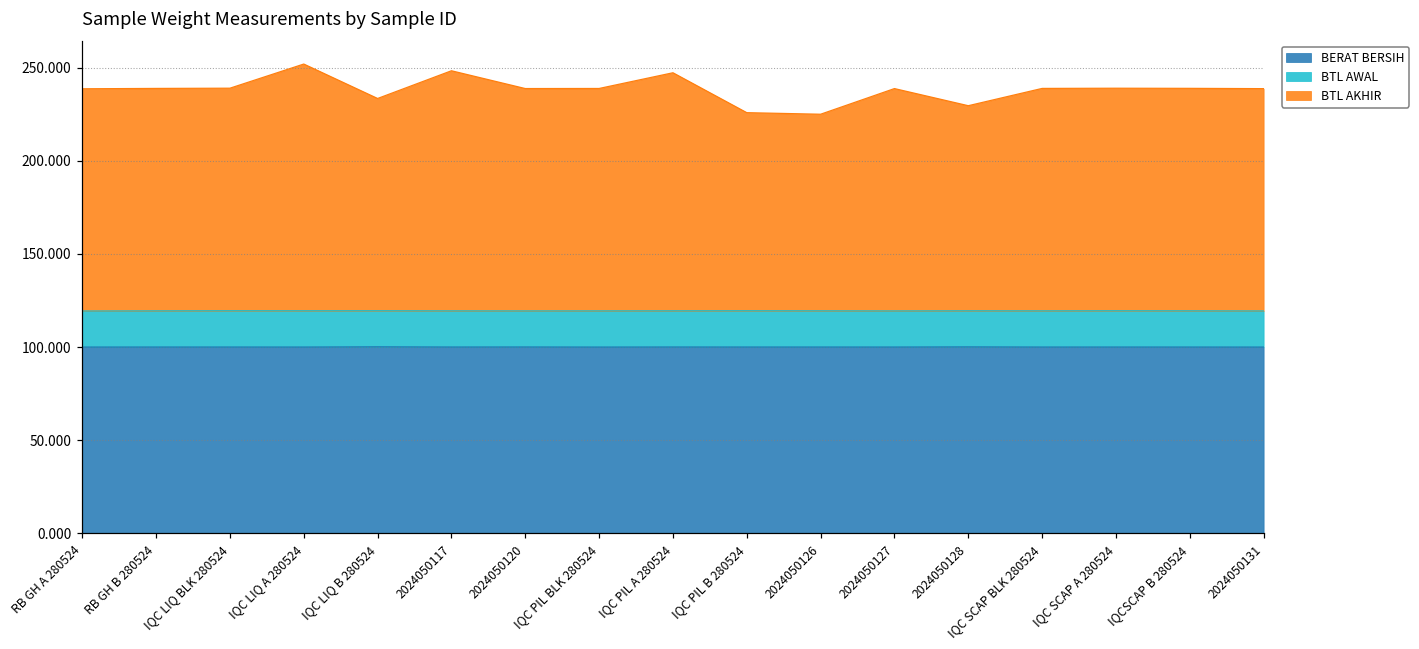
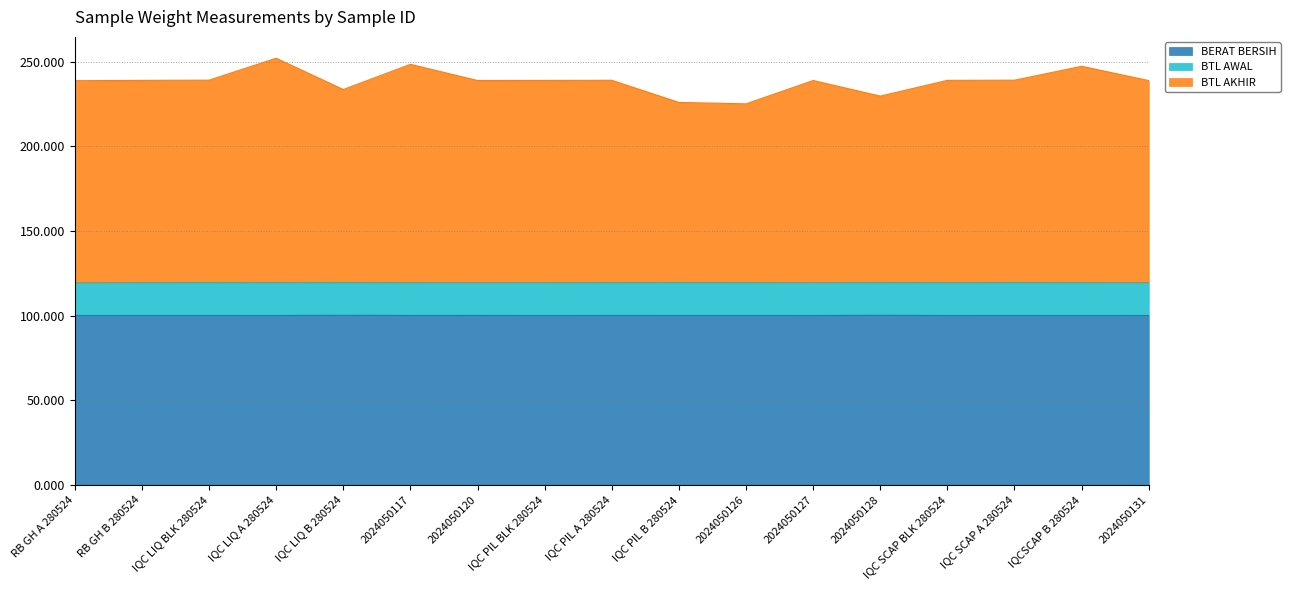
  {
    "BERAT BERSIH": {
      "RB GH A 280524": 100,
      "RB GH B 280524": 100,
      "IQC LIQ BLK 280524": 100,
      "IQC LIQ A 280524": 100,
      "IQC LIQ B 280524": 100,
      "2024050117": 100,
      "2024050120": 100,
      "IQC PIL BLK 280524": 100,
      "IQC PIL A 280524": 100,
      "IQC PIL B 280524": 100,
      "2024050126": 100,
      "2024050127": 100,
      "2024050128": 100,
      "IQC SCAP BLK 280524": 100,
      "IQC SCAP A 280524": 100,
      "IQCSCAP B 280524": 100,
      "2024050131": 100
    },
    "BTL AWAL": {
      "RB GH A 280524": 19,
      "RB GH B 280524": 19,
      "IQC LIQ BLK 280524": 19,
      "IQC LIQ A 280524": 19,
      "IQC LIQ B 280524": 19,
      "2024050117": 19,
      "2024050120": 19,
      "IQC PIL BLK 280524": 19,
      "IQC PIL A 280524": 19,
      "IQC PIL B 280524": 19,
      "2024050126": 19,
      "2024050127": 19,
      "2024050128": 19,
      "IQC SCAP BLK 280524": 19,
      "IQC SCAP A 280524": 19,
      "IQCSCAP B 280524": 19,
      "2024050131": 19
    },
    "BTL AKHIR": {
      "RB GH A 280524": 119,
      "RB GH B 280524": 119,
      "IQC LIQ BLK 280524": 120,
      "IQC LIQ A 280524": 133,
      "IQC LIQ B 280524": 114,
      "2024050117": 129,
      "2024050120": 119,
      "IQC PIL BLK 280524": 119,
-     "IQC PIL A 280524": 128,
+     "IQC PIL A 280524": 119,
      "IQC PIL B 280524": 106,
      "2024050126": 106,
      "2024050127": 119,
      "2024050128": 110,
      "IQC SCAP BLK 280524": 119,
      "IQC SCAP A 280524": 120,
-     "IQCSCAP B 280524": 119,
+     "IQCSCAP B 280524": 128,
      "2024050131": 119
    }
  }
